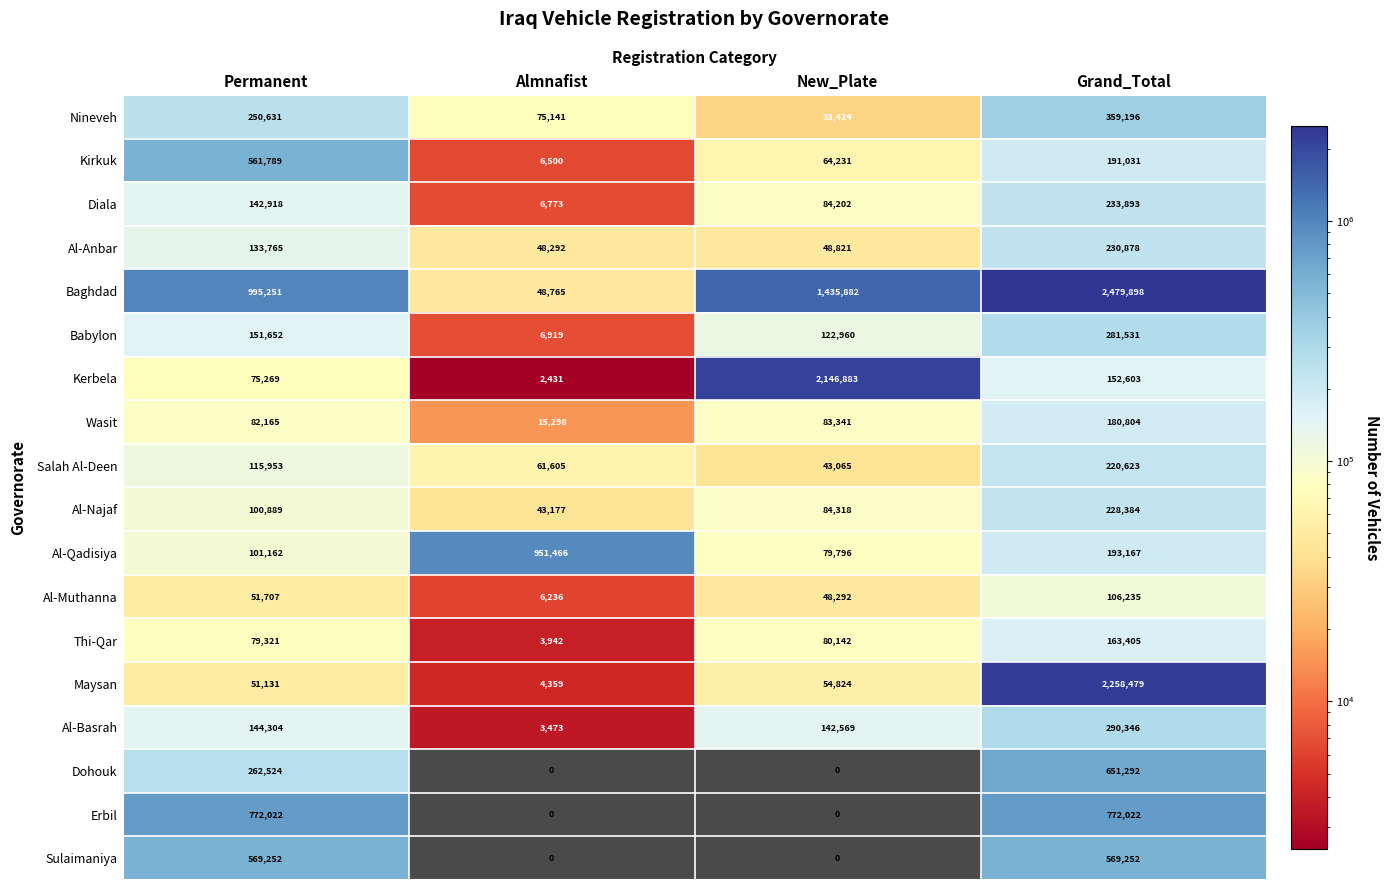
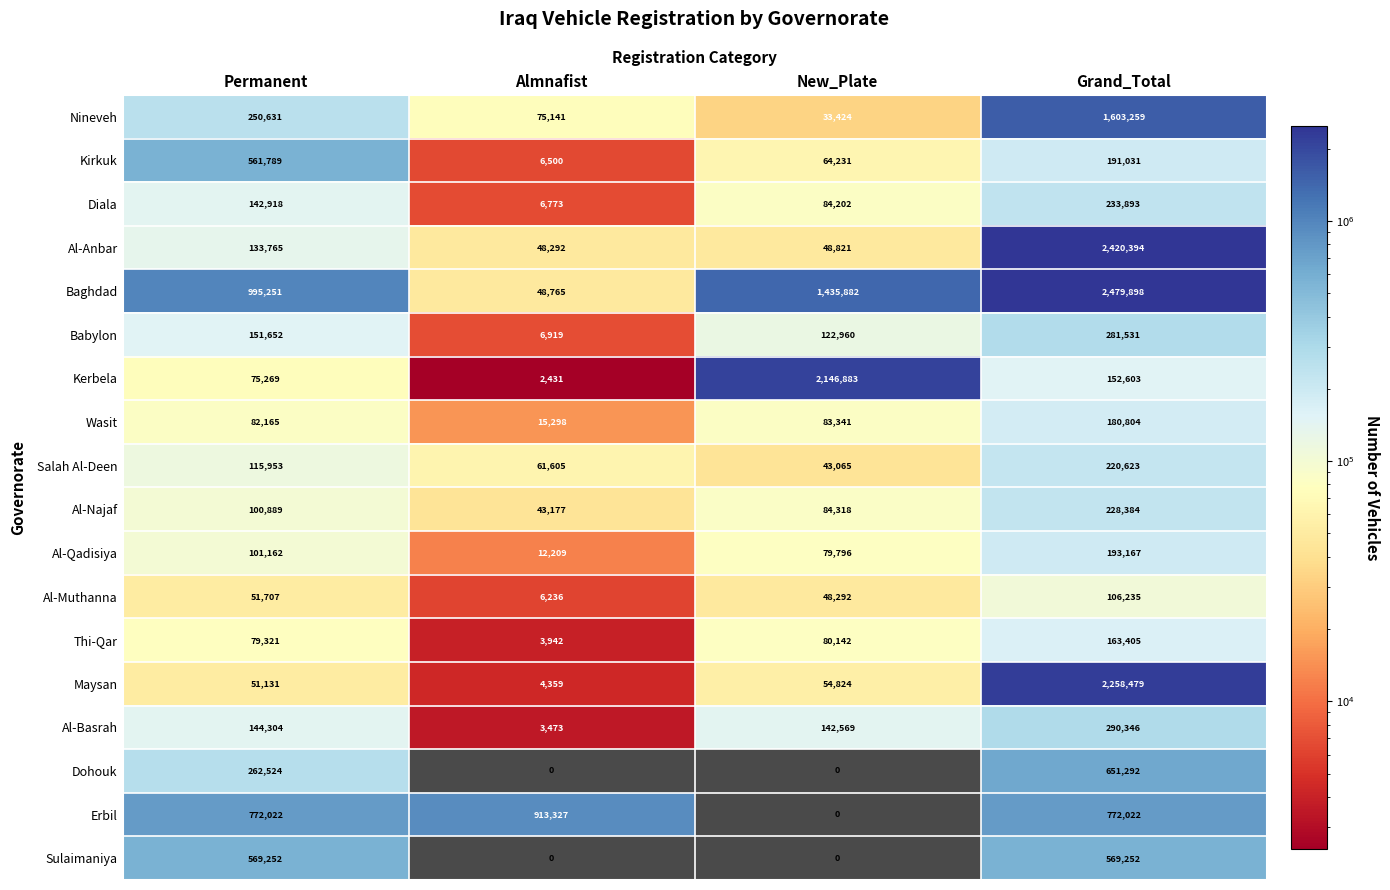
  {
    "Nineveh": {
      "Permanent": "250,631",
      "Almnafist": "75,141",
      "New_Plate": "33,424",
-     "Grand_Total": "359,196"
+     "Grand_Total": "1,603,259"
    },
    "Kirkuk": {
      "Permanent": "561,789",
      "Almnafist": "6,500",
      "New_Plate": "64,231",
      "Grand_Total": "191,031"
    },
    "Diala": {
      "Permanent": "142,918",
      "Almnafist": "6,773",
      "New_Plate": "84,202",
      "Grand_Total": "233,893"
    },
    "Al-Anbar": {
      "Permanent": "133,765",
      "Almnafist": "48,292",
      "New_Plate": "48,821",
-     "Grand_Total": "230,878"
+     "Grand_Total": "2,420,394"
    },
    "Baghdad": {
      "Permanent": "995,251",
      "Almnafist": "48,765",
      "New_Plate": "1,435,882",
      "Grand_Total": "2,479,898"
    },
    "Babylon": {
      "Permanent": "151,652",
      "Almnafist": "6,919",
      "New_Plate": "122,960",
      "Grand_Total": "281,531"
    },
    "Kerbela": {
      "Permanent": "75,269",
      "Almnafist": "2,431",
      "New_Plate": "2,146,883",
      "Grand_Total": "152,603"
    },
    "Wasit": {
      "Permanent": "82,165",
      "Almnafist": "15,298",
      "New_Plate": "83,341",
      "Grand_Total": "180,804"
    },
    "Salah Al-Deen": {
      "Permanent": "115,953",
      "Almnafist": "61,605",
      "New_Plate": "43,065",
      "Grand_Total": "220,623"
    },
    "Al-Najaf": {
      "Permanent": "100,889",
      "Almnafist": "43,177",
      "New_Plate": "84,318",
      "Grand_Total": "228,384"
    },
    "Al-Qadisiya": {
      "Permanent": "101,162",
-     "Almnafist": "951,466",
+     "Almnafist": "12,209",
      "New_Plate": "79,796",
      "Grand_Total": "193,167"
    },
    "Al-Muthanna": {
      "Permanent": "51,707",
      "Almnafist": "6,236",
      "New_Plate": "48,292",
      "Grand_Total": "106,235"
    },
    "Thi-Qar": {
      "Permanent": "79,321",
      "Almnafist": "3,942",
      "New_Plate": "80,142",
      "Grand_Total": "163,405"
    },
    "Maysan": {
      "Permanent": "51,131",
      "Almnafist": "4,359",
      "New_Plate": "54,824",
      "Grand_Total": "2,258,479"
    },
    "Al-Basrah": {
      "Permanent": "144,304",
      "Almnafist": "3,473",
      "New_Plate": "142,569",
      "Grand_Total": "290,346"
    },
    "Dohouk": {
      "Permanent": "262,524",
      "Almnafist": "0",
      "New_Plate": "0",
      "Grand_Total": "651,292"
    },
    "Erbil": {
      "Permanent": "772,022",
-     "Almnafist": "0",
+     "Almnafist": "913,327",
      "New_Plate": "0",
      "Grand_Total": "772,022"
    },
    "Sulaimaniya": {
      "Permanent": "569,252",
      "Almnafist": "0",
      "New_Plate": "0",
      "Grand_Total": "569,252"
    }
  }
